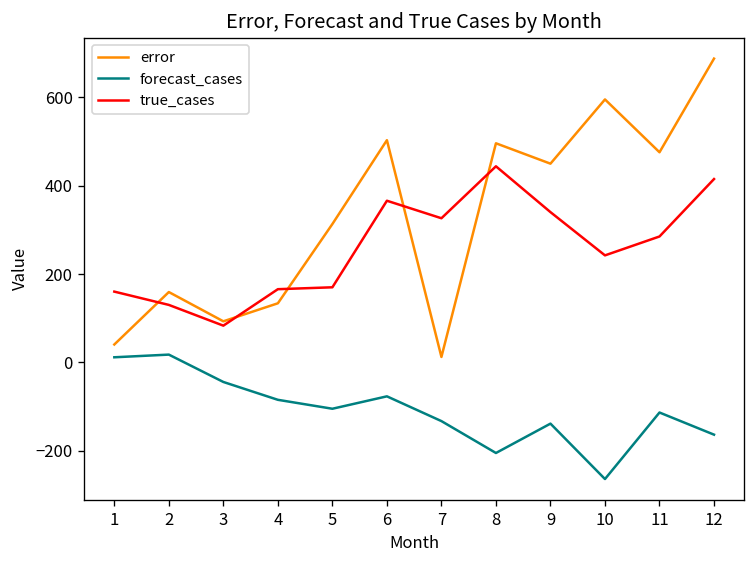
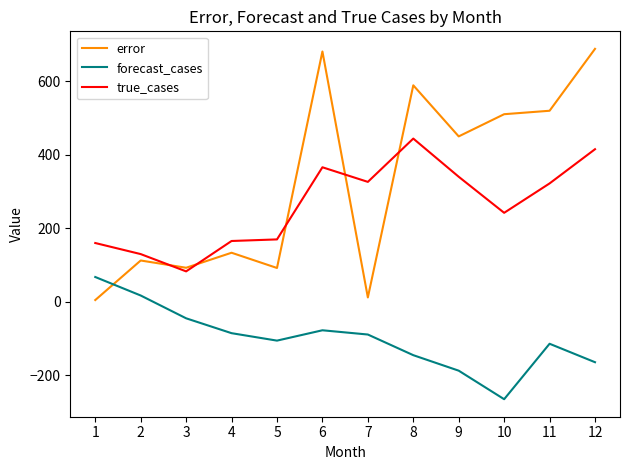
  {
    "error": {
-     "1": 40,
-     "2": 160,
+     "1": 10,
+     "2": 110,
      "3": 90,
      "4": 130,
-     "5": 310,
-     "6": 500,
+     "5": 90,
+     "6": 680,
      "7": 10,
-     "8": 500,
+     "8": 590,
      "9": 450,
-     "10": 600,
-     "11": 480,
+     "10": 510,
+     "11": 520,
      "12": 690
    },
    "forecast_cases": {
-     "1": 10,
+     "1": 70,
      "2": 20,
      "3": -40,
      "4": -80,
      "5": -110,
      "6": -80,
-     "7": -130,
-     "8": -210,
-     "9": -140,
+     "7": -90,
+     "8": -140,
+     "9": -190,
      "10": -260,
      "11": -110,
      "12": -160
    },
    "true_cases": {
      "1": 160,
      "2": 130,
      "3": 80,
      "4": 170,
      "5": 170,
      "6": 370,
      "7": 330,
      "8": 440,
      "9": 340,
      "10": 240,
-     "11": 290,
+     "11": 320,
      "12": 420
    }
  }
